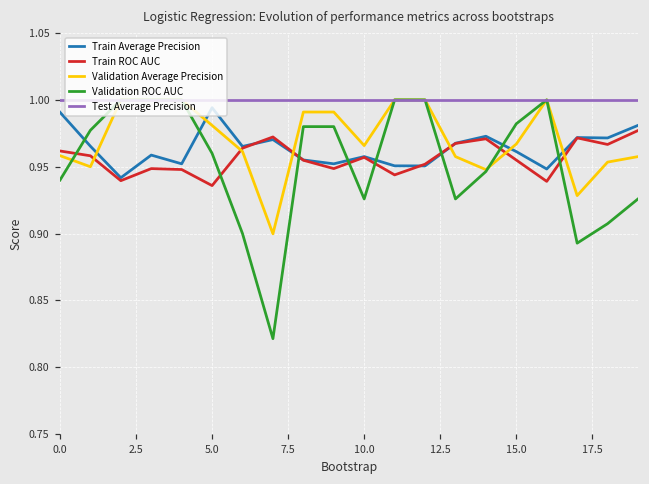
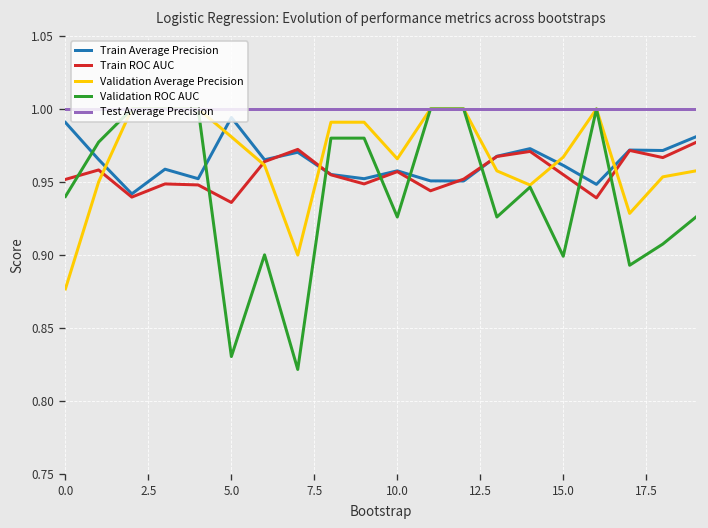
  {
    "Train Average Precision": {
      "0.0": 0.991,
      "15.0": 0.961
    },
    "Train ROC AUC": {
-     "0.0": 0.962,
+     "0.0": 0.952,
      "5.0": 0.936,
      "15.0": 0.955
    },
    "Validation Average Precision": {
-     "0.0": 0.958,
+     "0.0": 0.877,
      "5.0": 0.981,
      "10.0": 0.966,
      "15.0": 0.967
    },
    "Validation ROC AUC": {
      "0.0": 0.940,
-     "5.0": 0.960,
+     "5.0": 0.830,
      "10.0": 0.926,
-     "15.0": 0.982
+     "15.0": 0.899
    },
    "Test Average Precision": {
      "0.0": 1.000,
      "10.0": 1.000,
      "15.0": 1.000
    }
  }
